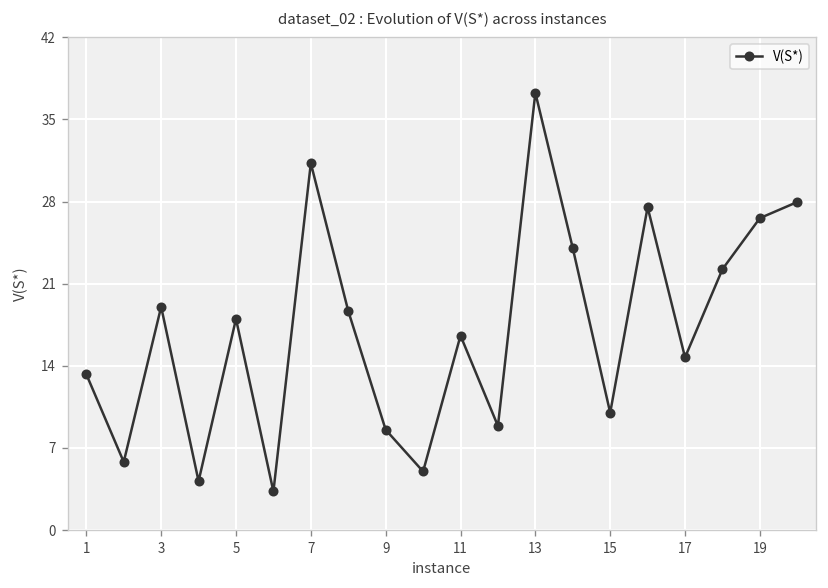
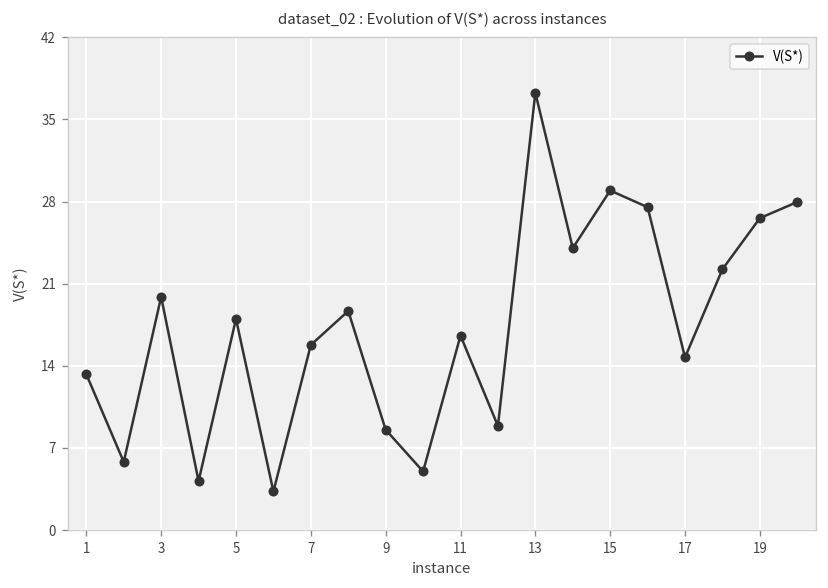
  {
    "1": 13,
-   "3": 19,
+   "3": 20,
    "5": 18,
-   "7": 31,
+   "7": 16,
    "9": 9,
    "11": 17,
    "13": 37,
-   "15": 10,
+   "15": 29,
    "17": 15,
    "19": 27
  }
